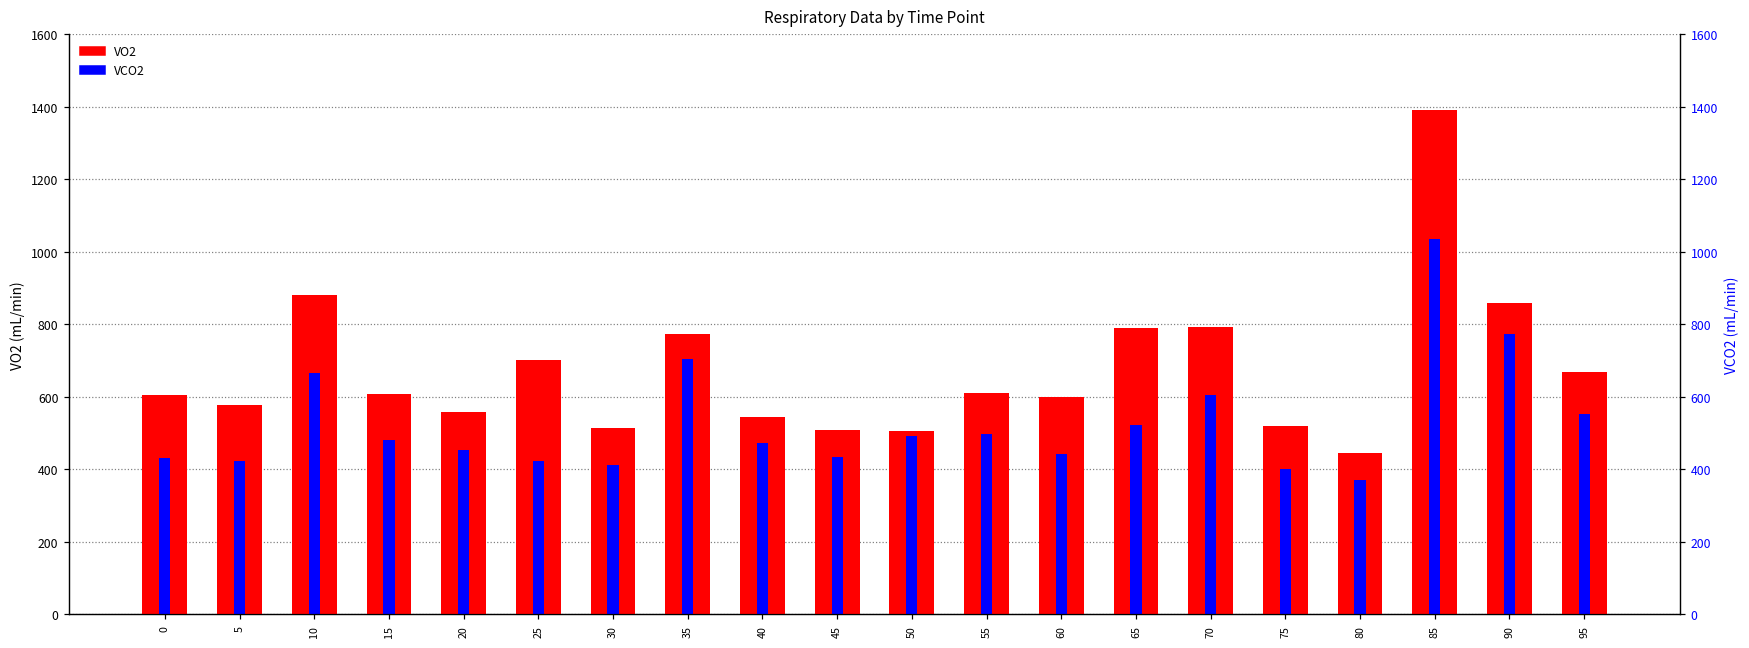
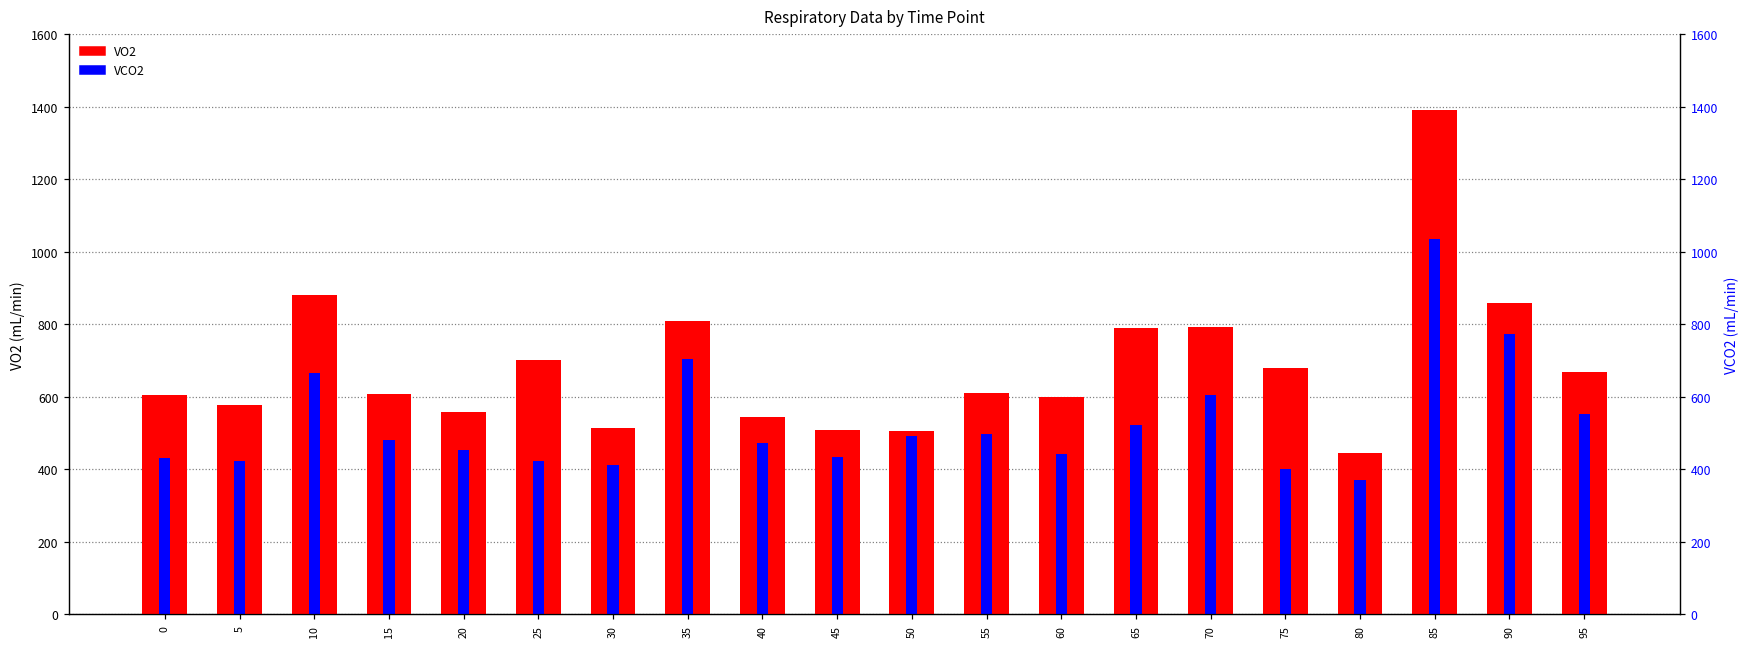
  {
    "VO2": {
      "0": 600,
      "5": 580,
      "10": 880,
      "15": 610,
      "20": 560,
      "25": 700,
      "30": 510,
-     "35": 770,
+     "35": 810,
      "40": 540,
      "45": 510,
      "50": 510,
      "55": 610,
      "60": 600,
      "65": 790,
      "70": 790,
-     "75": 520,
+     "75": 680,
      "80": 450,
      "85": 1390,
      "90": 860,
      "95": 670
    }
  }
